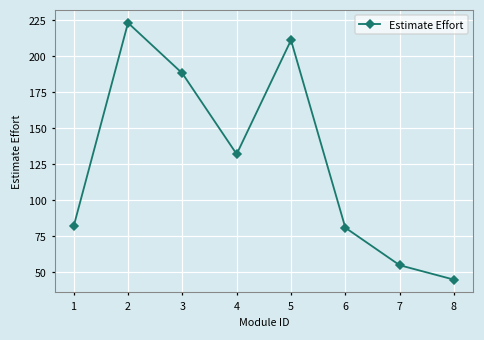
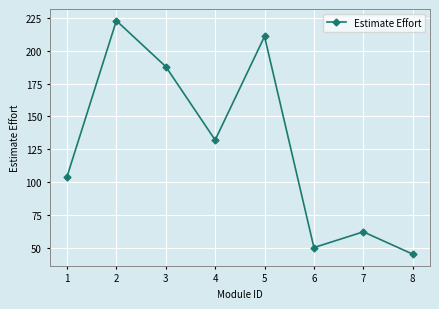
  {
-   "1": 82,
+   "1": 104,
    "2": 223,
    "3": 188,
    "4": 132,
    "5": 211,
-   "6": 81,
-   "7": 55,
+   "6": 50,
+   "7": 62,
    "8": 45
  }
